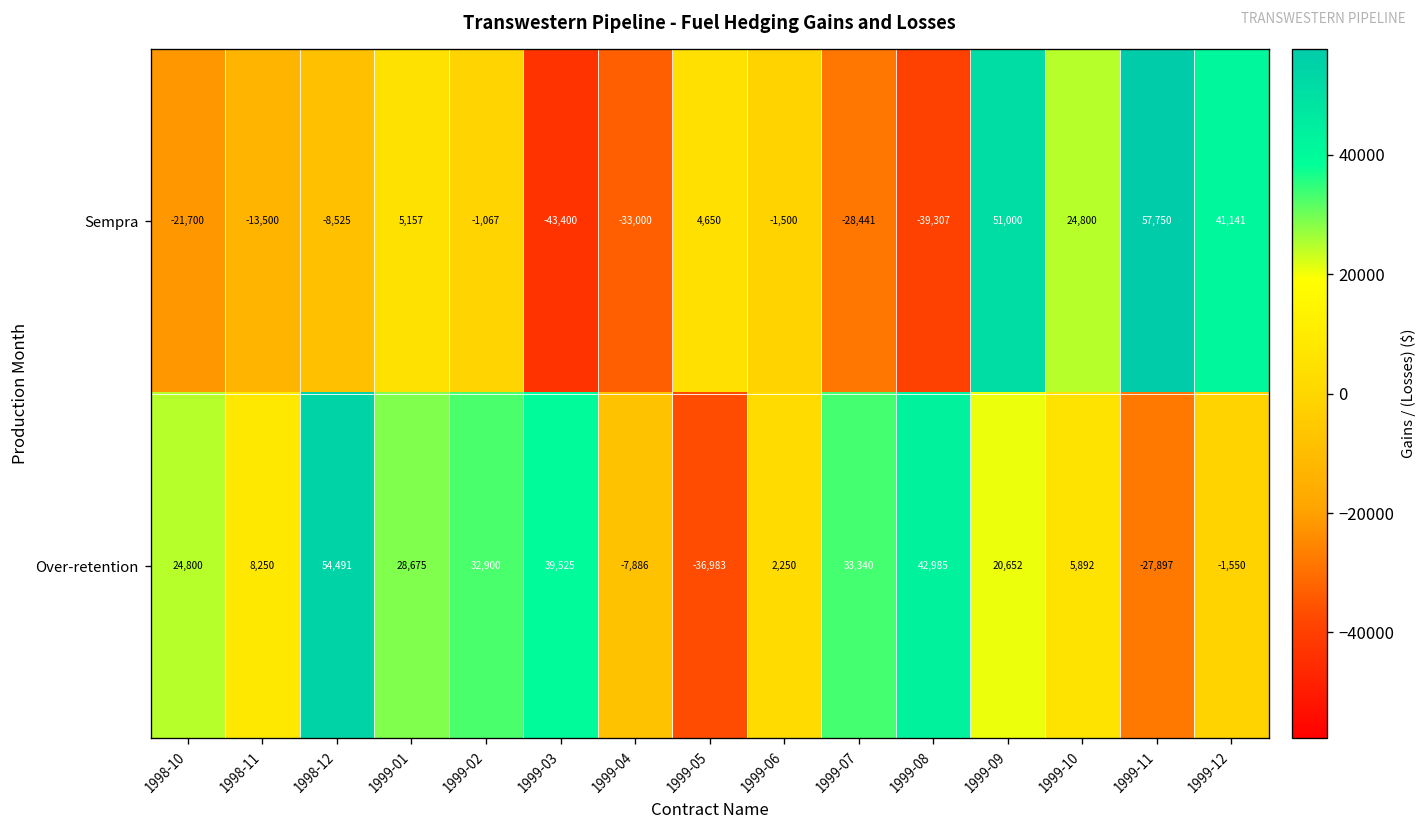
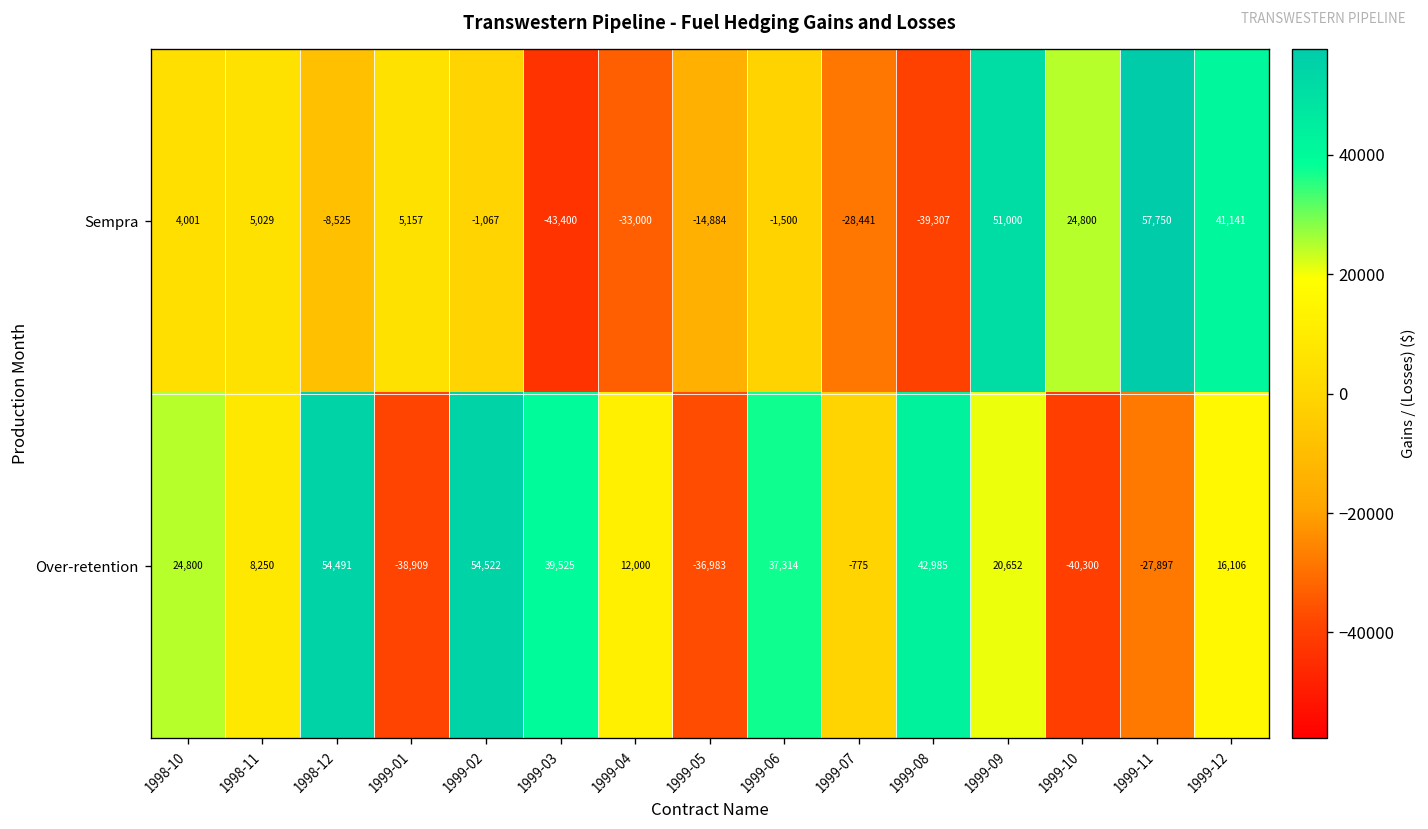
  {
    "Sempra": {
-     "1998-10": "-21,700",
-     "1998-11": "-13,500",
+     "1998-10": "4,001",
+     "1998-11": "5,029",
      "1998-12": "-8,525",
      "1999-01": "5,157",
      "1999-02": "-1,067",
      "1999-03": "-43,400",
      "1999-04": "-33,000",
-     "1999-05": "4,650",
+     "1999-05": "-14,884",
      "1999-06": "-1,500",
      "1999-07": "-28,441",
      "1999-08": "-39,307",
      "1999-09": "51,000",
      "1999-10": "24,800",
      "1999-11": "57,750",
      "1999-12": "41,141"
    },
    "Over-retention": {
      "1998-10": "24,800",
      "1998-11": "8,250",
      "1998-12": "54,491",
-     "1999-01": "28,675",
-     "1999-02": "32,900",
+     "1999-01": "-38,909",
+     "1999-02": "54,522",
      "1999-03": "39,525",
-     "1999-04": "-7,886",
+     "1999-04": "12,000",
      "1999-05": "-36,983",
-     "1999-06": "2,250",
-     "1999-07": "33,340",
+     "1999-06": "37,314",
+     "1999-07": "-775",
      "1999-08": "42,985",
      "1999-09": "20,652",
-     "1999-10": "5,892",
+     "1999-10": "-40,300",
      "1999-11": "-27,897",
-     "1999-12": "-1,550"
+     "1999-12": "16,106"
    }
  }
